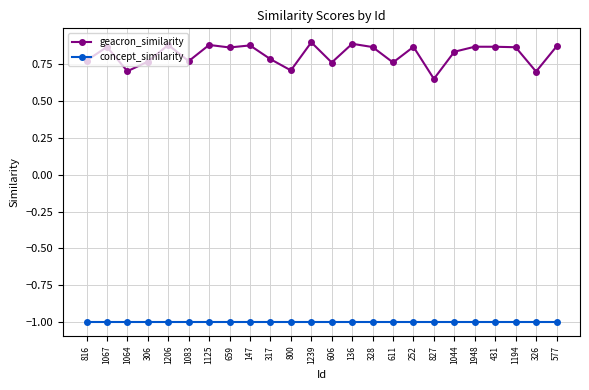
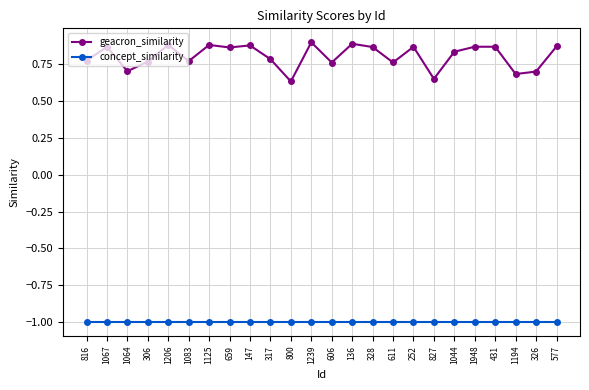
  {
    "geacron_similarity": {
      "1064": 0.70,
      "1083": 0.77,
      "1125": 0.88,
      "659": 0.86,
      "147": 0.88,
      "317": 0.78,
-     "800": 0.71,
+     "800": 0.63,
      "1239": 0.90,
      "606": 0.76,
      "136": 0.89,
      "328": 0.87,
      "611": 0.76,
      "252": 0.87,
      "827": 0.65,
      "1044": 0.83,
      "1948": 0.87,
      "431": 0.87,
-     "1194": 0.87,
+     "1194": 0.68,
      "326": 0.70,
      "577": 0.87
    },
    "concept_similarity": {
      "816": -1.00,
      "1067": -1.00,
      "1064": -1.00,
      "306": -1.00,
      "1206": -1.00,
      "1083": -1.00,
      "1125": -1.00,
      "659": -1.00,
      "147": -1.00,
      "317": -1.00,
      "800": -1.00,
      "1239": -1.00,
      "606": -1.00,
      "136": -1.00,
      "328": -1.00,
      "611": -1.00,
      "252": -1.00,
      "827": -1.00,
      "1044": -1.00,
      "1948": -1.00,
      "431": -1.00,
      "1194": -1.00,
      "326": -1.00,
      "577": -1.00
    }
  }
